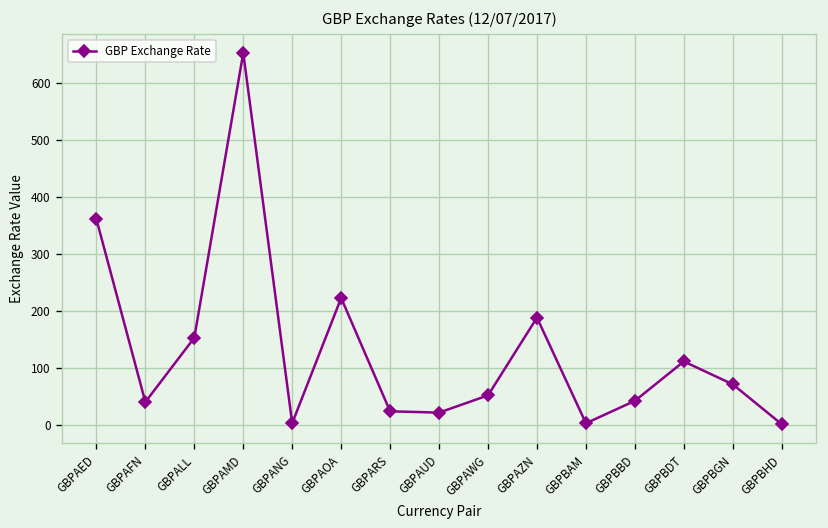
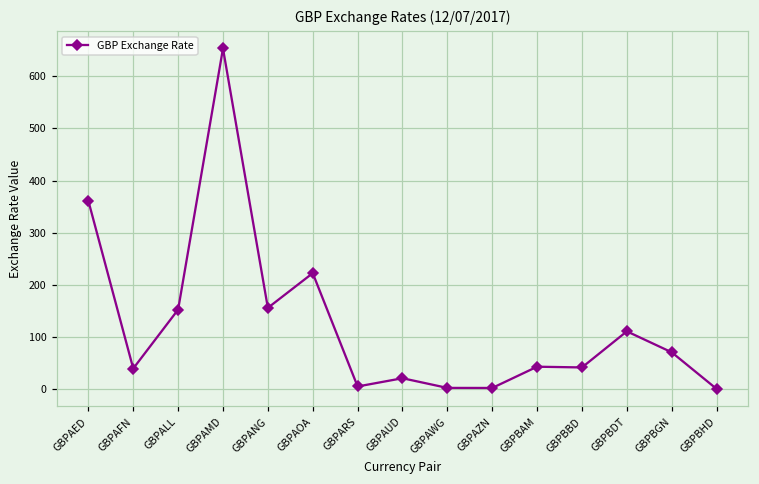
  {
    "GBPAED": 360,
    "GBPAFN": 40,
    "GBPALL": 150,
    "GBPAMD": 650,
-   "GBPANG": 0,
+   "GBPANG": 160,
    "GBPAOA": 220,
-   "GBPARS": 20,
+   "GBPARS": 10,
    "GBPAUD": 20,
-   "GBPAWG": 50,
-   "GBPAZN": 190,
-   "GBPBAM": 0,
+   "GBPAWG": 0,
+   "GBPAZN": 0,
+   "GBPBAM": 40,
    "GBPBBD": 40,
    "GBPBDT": 110,
    "GBPBGN": 70,
    "GBPBHD": 0
  }
